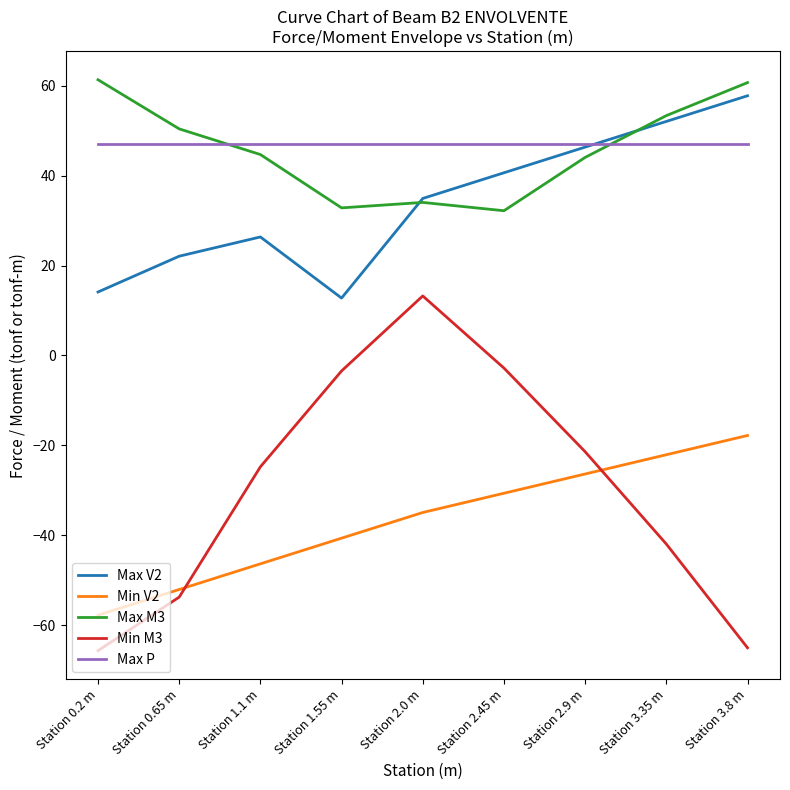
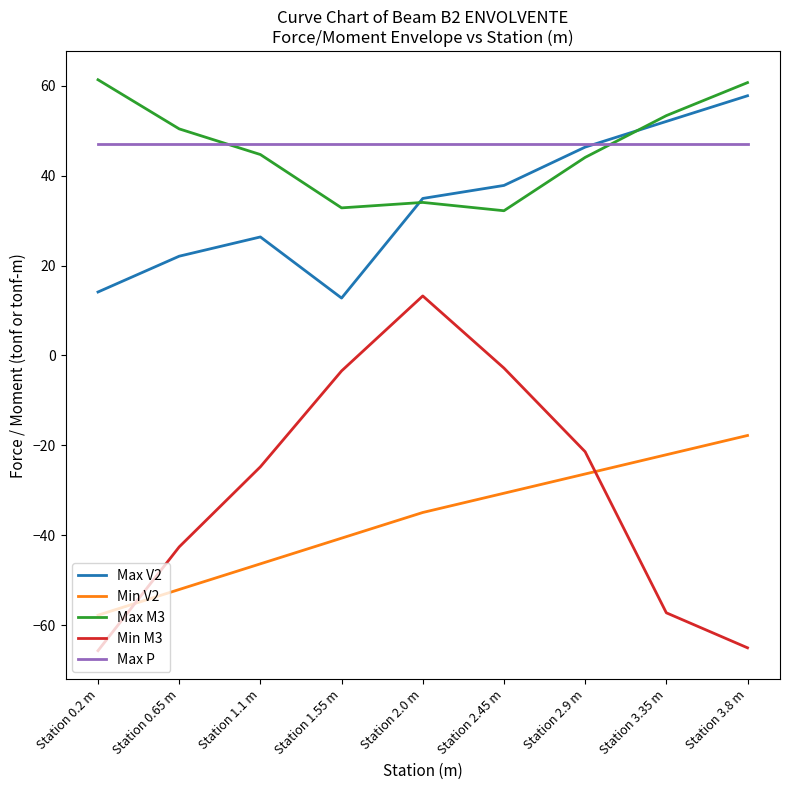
  {
    "Max V2": {
      "Station 0.2 m": 14,
      "Station 0.65 m": 22,
      "Station 1.1 m": 26,
      "Station 1.55 m": 13,
      "Station 2.0 m": 35,
-     "Station 2.45 m": 41,
+     "Station 2.45 m": 38,
      "Station 2.9 m": 46,
      "Station 3.35 m": 52,
      "Station 3.8 m": 58
    },
    "Min V2": {
      "Station 0.65 m": -52,
      "Station 1.1 m": -46,
      "Station 1.55 m": -41,
      "Station 2.0 m": -35,
      "Station 2.45 m": -31,
      "Station 2.9 m": -26,
      "Station 3.35 m": -22,
      "Station 3.8 m": -18
    },
    "Max M3": {
      "Station 0.2 m": 61,
      "Station 0.65 m": 50,
      "Station 1.1 m": 45,
      "Station 1.55 m": 33,
      "Station 2.0 m": 34,
      "Station 2.45 m": 32,
      "Station 2.9 m": 44,
      "Station 3.35 m": 53,
      "Station 3.8 m": 61
    },
    "Min M3": {
-     "Station 0.65 m": -54,
+     "Station 0.65 m": -43,
      "Station 1.1 m": -25,
      "Station 1.55 m": -3,
      "Station 2.0 m": 13,
      "Station 2.45 m": -3,
      "Station 2.9 m": -21,
-     "Station 3.35 m": -42,
+     "Station 3.35 m": -57,
      "Station 3.8 m": -65
    },
    "Max P": {
      "Station 0.2 m": 47,
      "Station 0.65 m": 47,
      "Station 1.1 m": 47,
      "Station 1.55 m": 47,
      "Station 2.0 m": 47,
      "Station 2.45 m": 47,
      "Station 2.9 m": 47,
      "Station 3.35 m": 47,
      "Station 3.8 m": 47
    }
  }
